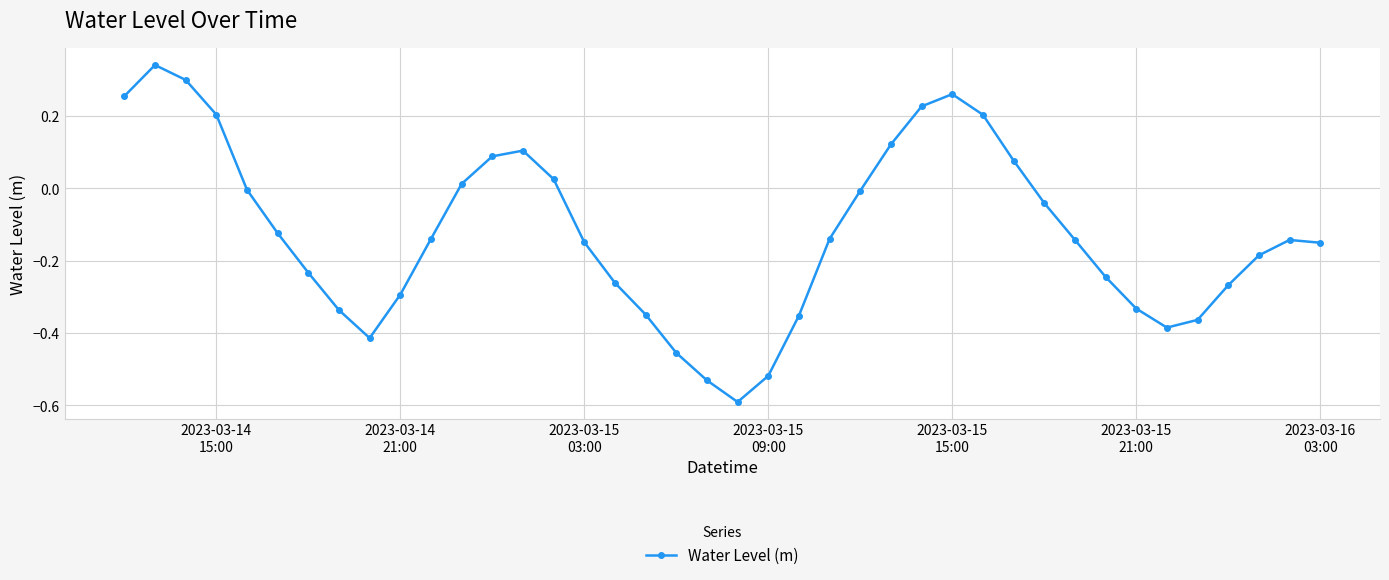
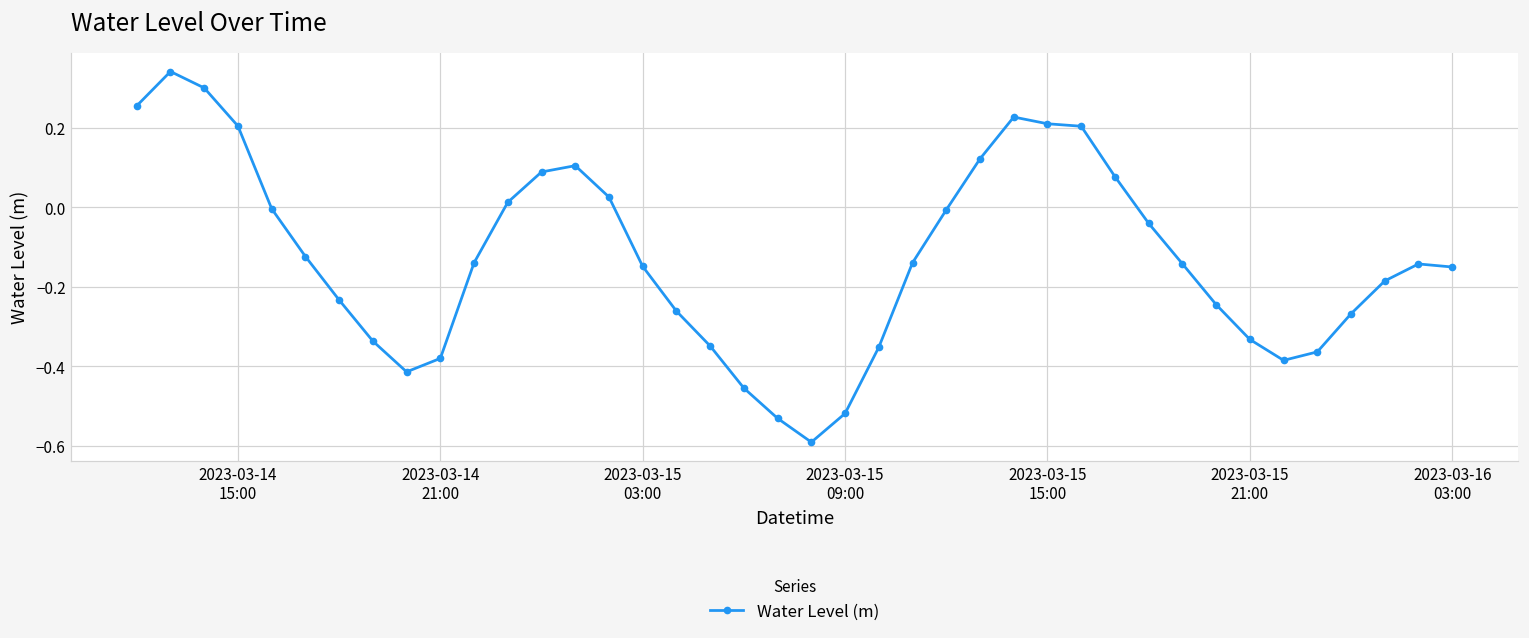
  {
    "2023-03-14 15:00": 0.20,
-   "2023-03-14 21:00": -0.29,
+   "2023-03-14 21:00": -0.38,
    "2023-03-15 03:00": -0.15,
    "2023-03-15 09:00": -0.52,
-   "2023-03-15 15:00": 0.26,
+   "2023-03-15 15:00": 0.21,
    "2023-03-15 21:00": -0.33,
    "2023-03-16 03:00": -0.15
  }
